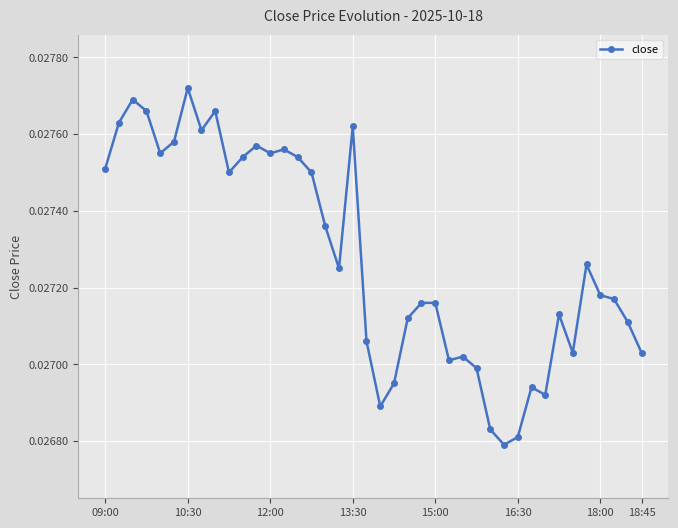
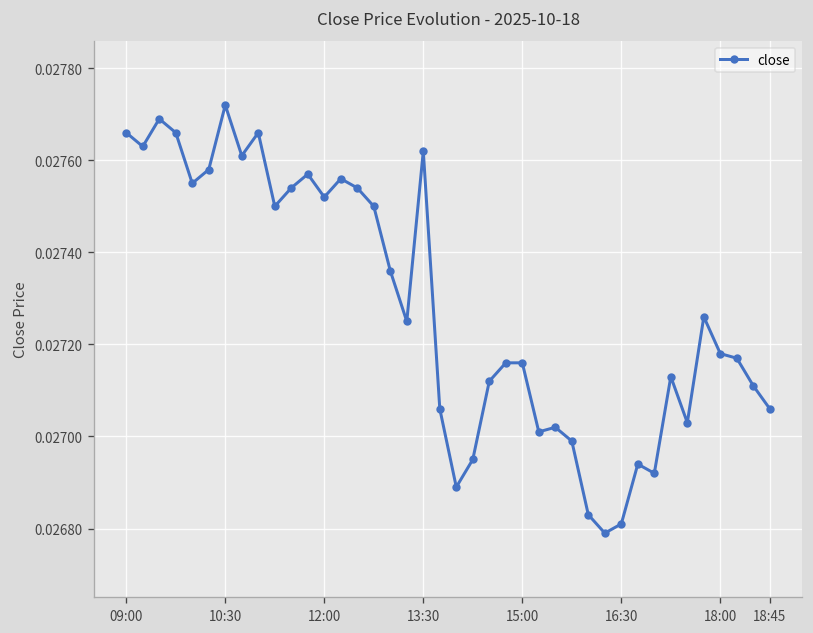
  {
-   "09:00": 0.02751,
+   "09:00": 0.02766,
    "10:30": 0.02772,
-   "12:00": 0.02755,
+   "12:00": 0.02752,
    "13:30": 0.02762,
    "15:00": 0.02716,
    "16:30": 0.02681,
    "18:00": 0.02718,
-   "18:45": 0.02703
+   "18:45": 0.02706
  }
